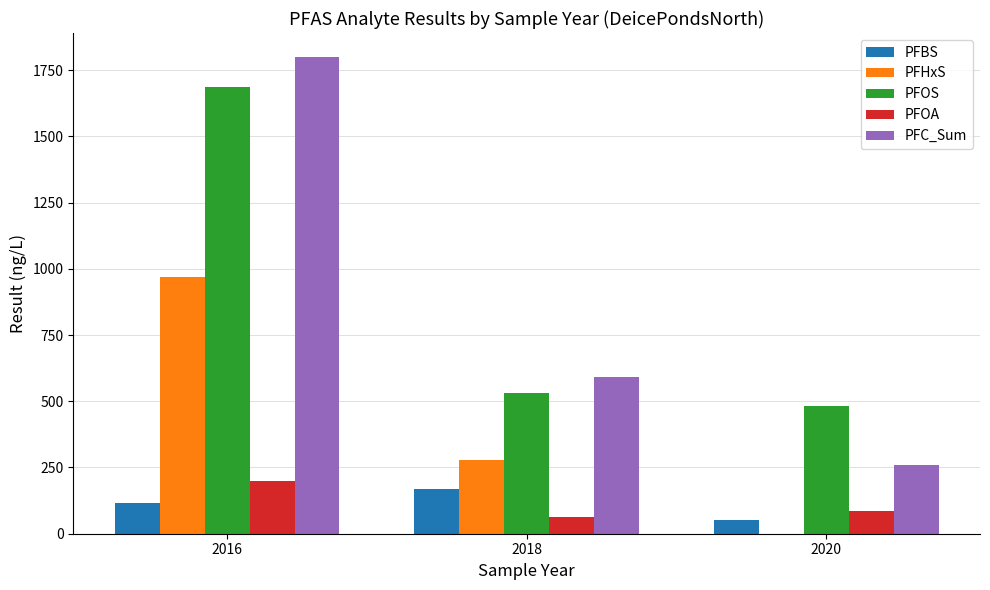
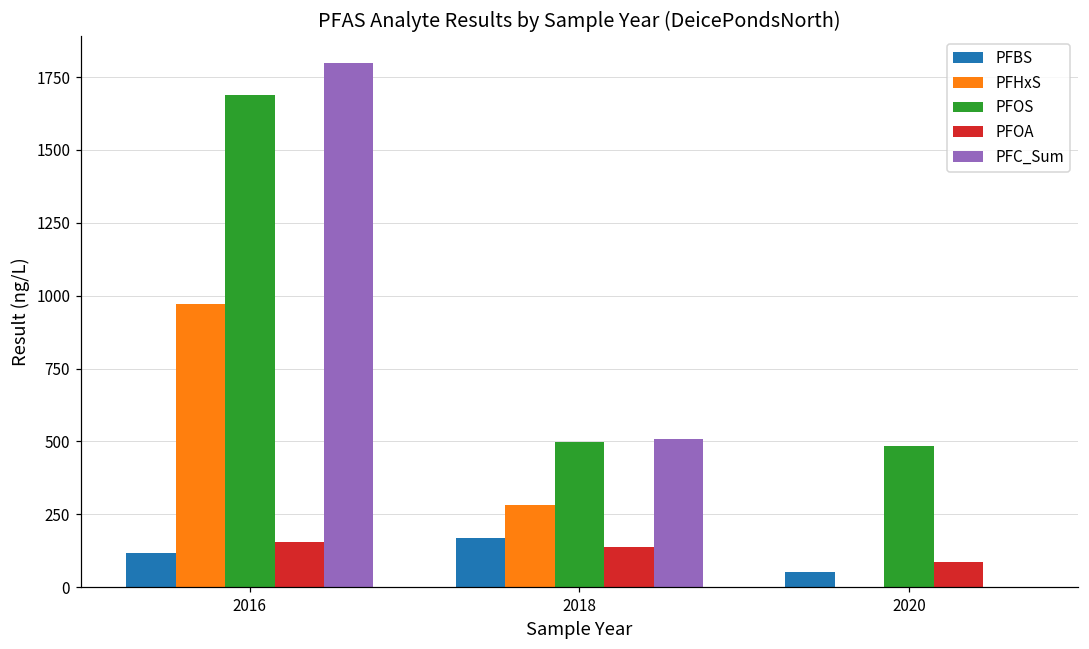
  {
    "PFBS": {
      "2016": 120,
      "2018": 170,
      "2020": 50
    },
    "PFHxS": {
      "2016": 970,
      "2018": 280,
      "2020": 0
    },
    "PFOS": {
      "2016": 1690,
-     "2018": 530,
+     "2018": 500,
      "2020": 480
    },
    "PFOA": {
-     "2016": 200,
-     "2018": 60,
+     "2016": 150,
+     "2018": 140,
      "2020": 90
    },
    "PFC_Sum": {
      "2016": 1800,
-     "2018": 590,
-     "2020": 260
+     "2018": 510,
+     "2020": 0
    }
  }
